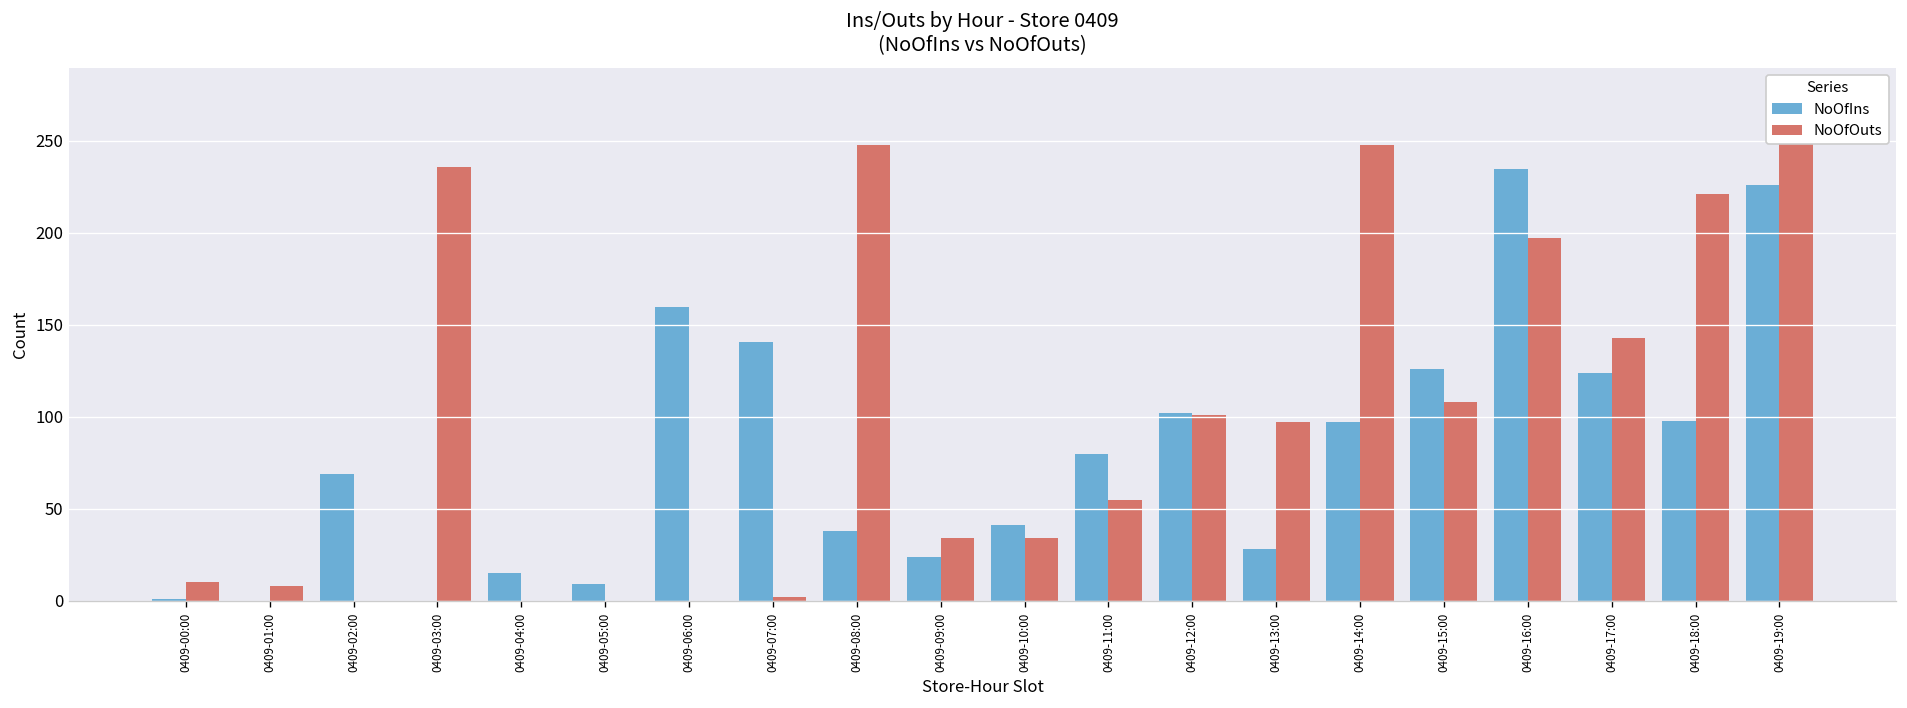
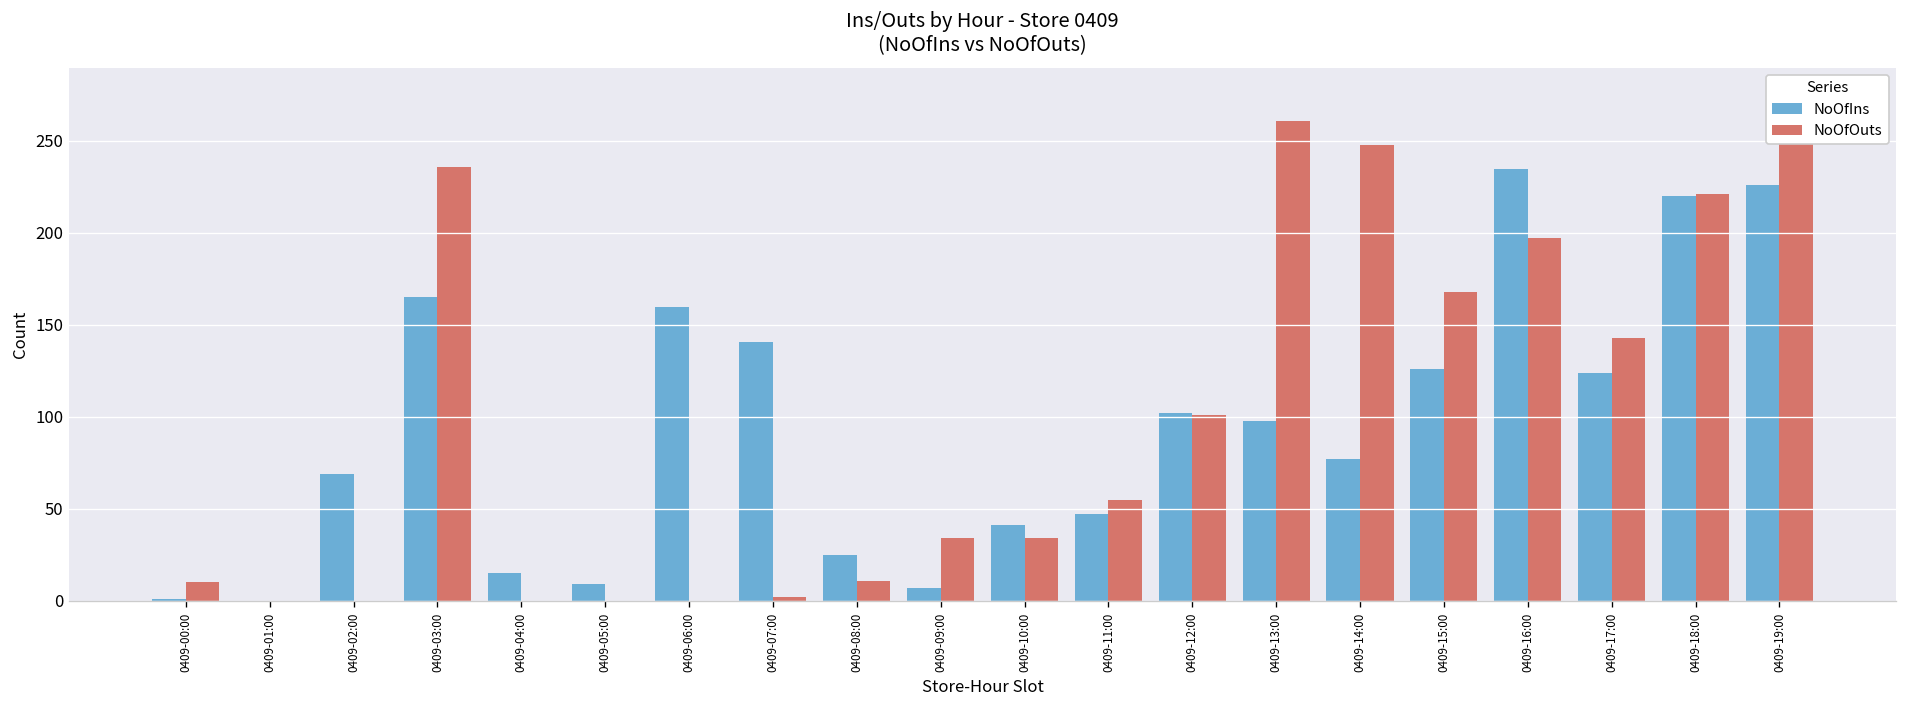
  {
    "NoOfIns": {
      "0409-01:00": 0,
      "0409-02:00": 69,
-     "0409-03:00": 0,
+     "0409-03:00": 165,
      "0409-04:00": 15,
      "0409-05:00": 9,
      "0409-06:00": 160,
      "0409-07:00": 141,
-     "0409-08:00": 38,
-     "0409-09:00": 24,
+     "0409-08:00": 25,
+     "0409-09:00": 7,
      "0409-10:00": 41,
-     "0409-11:00": 80,
+     "0409-11:00": 47,
      "0409-12:00": 102,
-     "0409-13:00": 28,
-     "0409-14:00": 97,
+     "0409-13:00": 98,
+     "0409-14:00": 77,
      "0409-15:00": 126,
      "0409-16:00": 235,
      "0409-17:00": 124,
-     "0409-18:00": 98,
+     "0409-18:00": 220,
      "0409-19:00": 226
    },
    "NoOfOuts": {
      "0409-00:00": 10,
-     "0409-01:00": 8,
+     "0409-01:00": 0,
      "0409-02:00": 0,
      "0409-03:00": 236,
      "0409-04:00": 0,
      "0409-05:00": 0,
      "0409-06:00": 0,
      "0409-07:00": 2,
-     "0409-08:00": 248,
+     "0409-08:00": 11,
      "0409-09:00": 34,
      "0409-10:00": 34,
      "0409-11:00": 55,
      "0409-12:00": 101,
-     "0409-13:00": 97,
+     "0409-13:00": 261,
      "0409-14:00": 248,
-     "0409-15:00": 108,
+     "0409-15:00": 168,
      "0409-16:00": 197,
      "0409-17:00": 143,
      "0409-18:00": 221
    }
  }
